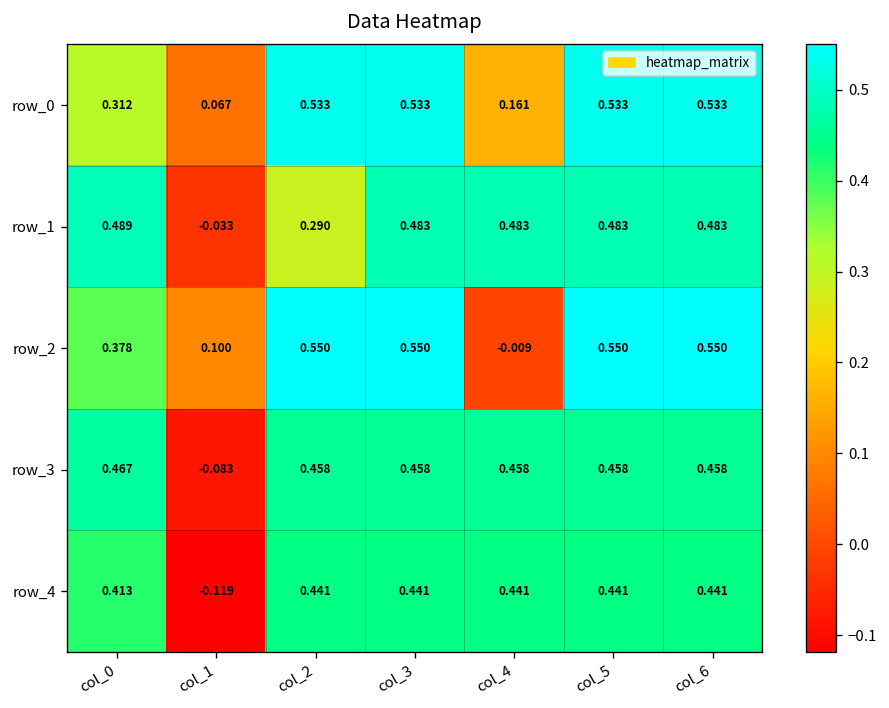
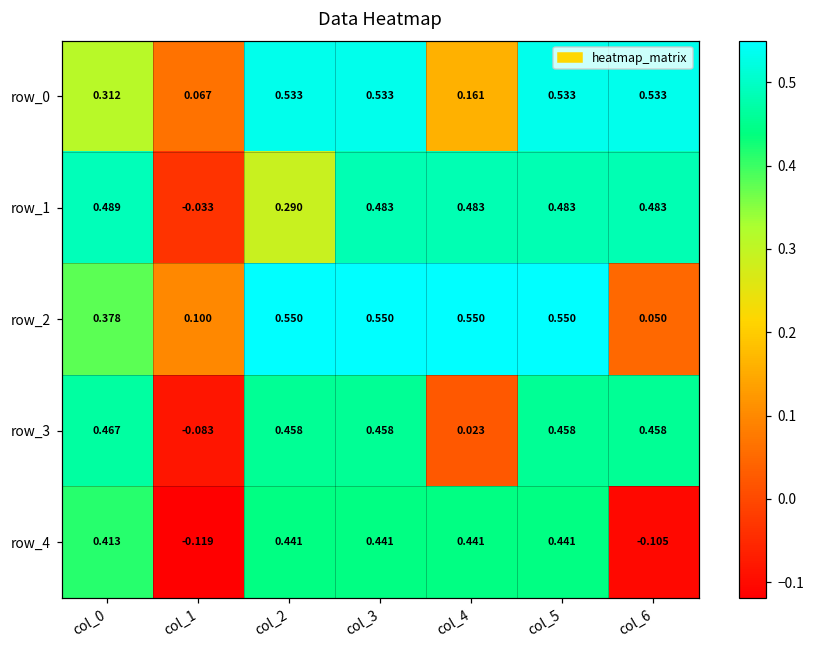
  {
    "row_0": {
      "col_0": 0.312,
      "col_1": 0.067,
      "col_2": 0.533,
      "col_3": 0.533,
      "col_4": 0.161,
      "col_5": 0.533,
      "col_6": 0.533
    },
    "row_1": {
      "col_0": 0.489,
      "col_1": -0.033,
      "col_2": 0.290,
      "col_3": 0.483,
      "col_4": 0.483,
      "col_5": 0.483,
      "col_6": 0.483
    },
    "row_2": {
      "col_0": 0.378,
      "col_1": 0.100,
      "col_2": 0.550,
      "col_3": 0.550,
-     "col_4": -0.009,
+     "col_4": 0.550,
      "col_5": 0.550,
-     "col_6": 0.550
+     "col_6": 0.050
    },
    "row_3": {
      "col_0": 0.467,
      "col_1": -0.083,
      "col_2": 0.458,
      "col_3": 0.458,
-     "col_4": 0.458,
+     "col_4": 0.023,
      "col_5": 0.458,
      "col_6": 0.458
    },
    "row_4": {
      "col_0": 0.413,
      "col_1": -0.119,
      "col_2": 0.441,
      "col_3": 0.441,
      "col_4": 0.441,
      "col_5": 0.441,
-     "col_6": 0.441
+     "col_6": -0.105
    }
  }
